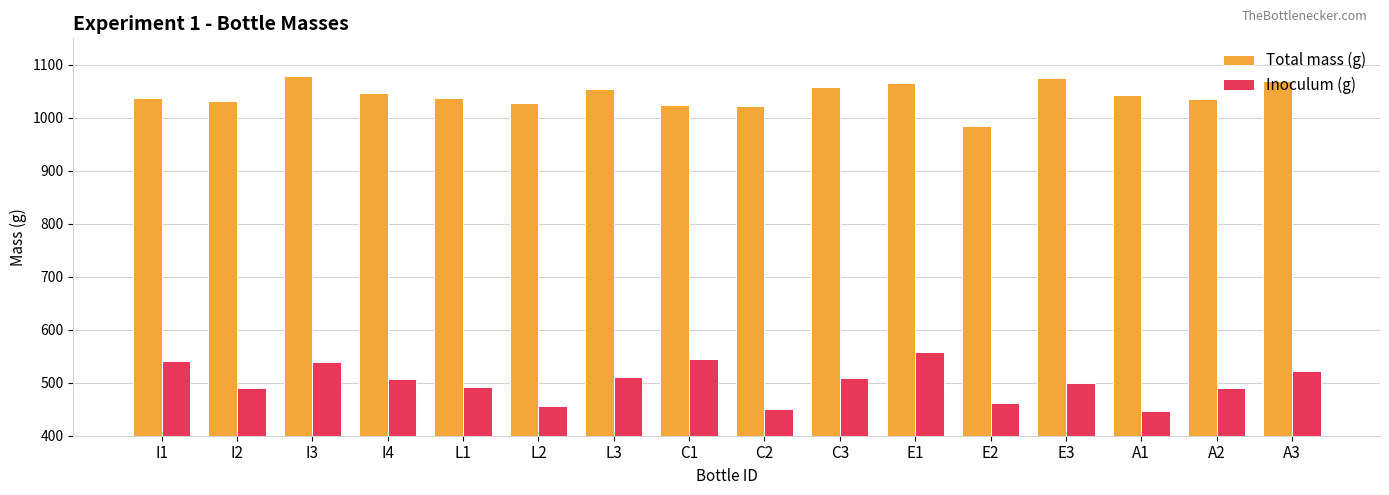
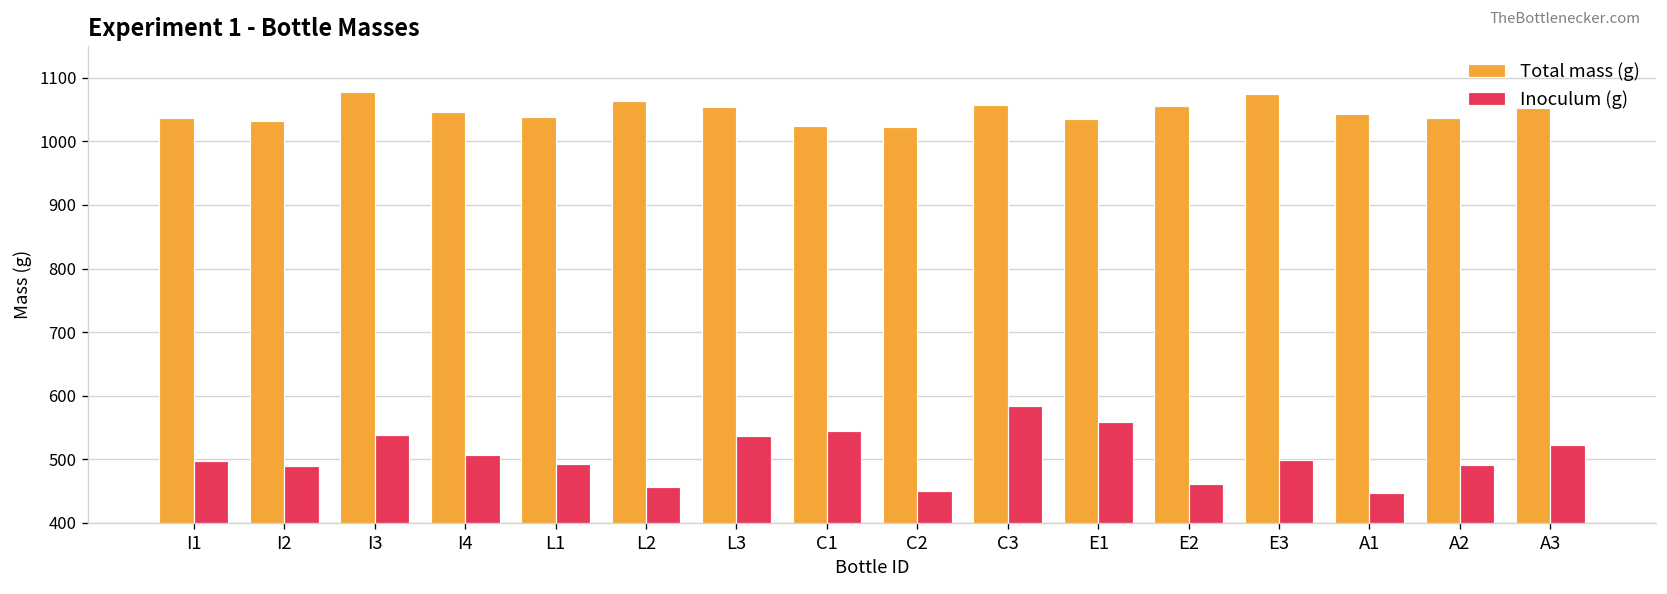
  {
    "Total mass (g)": {
      "I1": 1040,
      "I2": 1030,
      "I3": 1080,
      "I4": 1050,
      "L1": 1040,
-     "L2": 1030,
+     "L2": 1060,
      "L3": 1050,
      "C1": 1020,
      "C2": 1020,
      "C3": 1060,
-     "E1": 1070,
-     "E2": 990,
+     "E1": 1040,
+     "E2": 1060,
      "E3": 1070,
      "A1": 1040,
      "A2": 1040,
-     "A3": 1070
+     "A3": 1050
    },
    "Inoculum (g)": {
-     "I1": 540,
+     "I1": 500,
      "I2": 490,
      "I3": 540,
      "I4": 510,
      "L1": 490,
      "L2": 460,
-     "L3": 510,
+     "L3": 540,
      "C1": 550,
      "C2": 450,
-     "C3": 510,
+     "C3": 580,
      "E1": 560,
      "E2": 460,
      "E3": 500,
      "A1": 450,
      "A2": 490,
      "A3": 520
    }
  }
